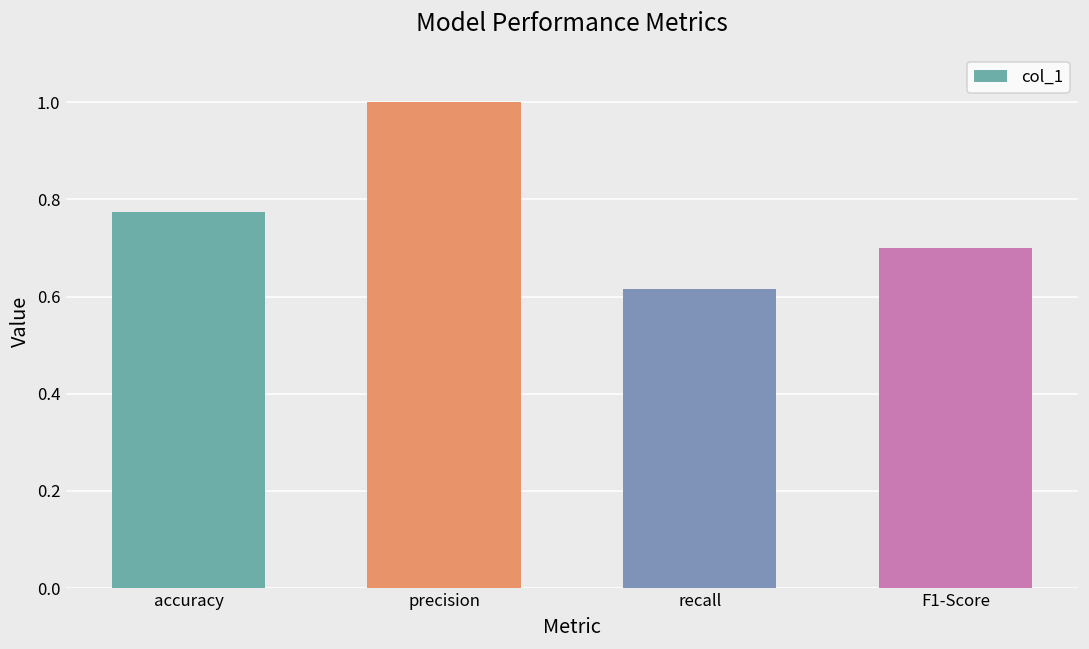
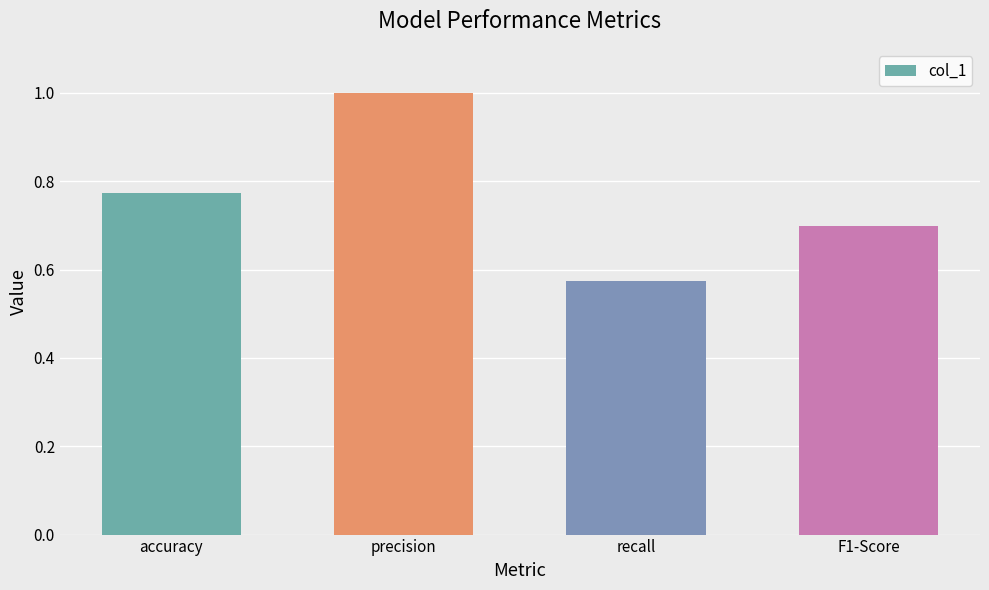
  {
    "accuracy": 0.77,
    "precision": 1.00,
-   "recall": 0.62,
+   "recall": 0.57,
    "F1-Score": 0.70
  }
